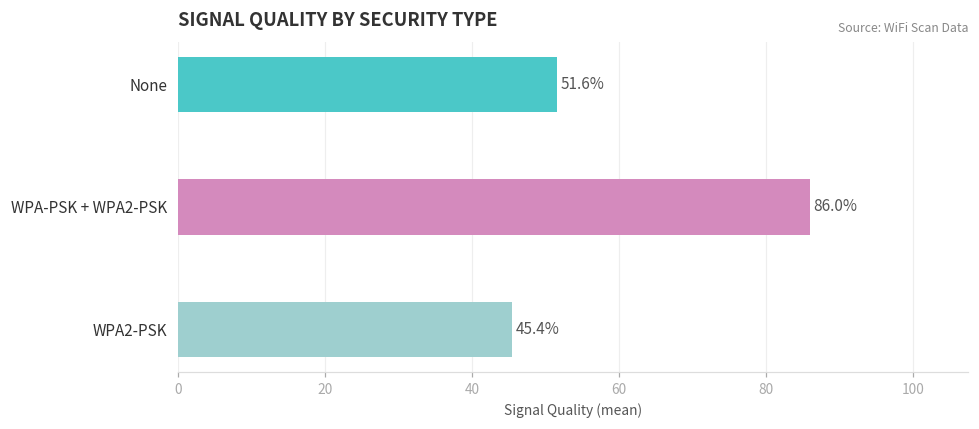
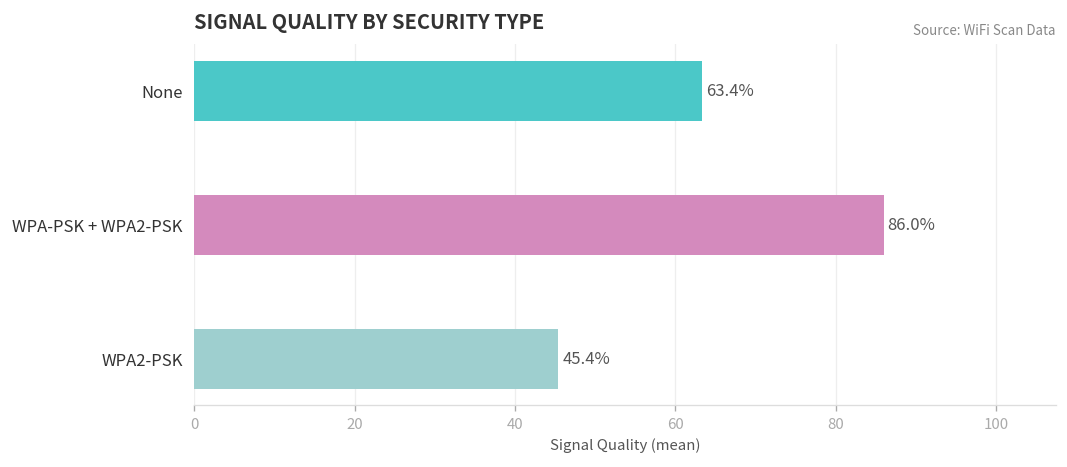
  {
-   "None": "51.6%",
+   "None": "63.4%",
    "WPA-PSK + WPA2-PSK": "86.0%",
    "WPA2-PSK": "45.4%"
  }
